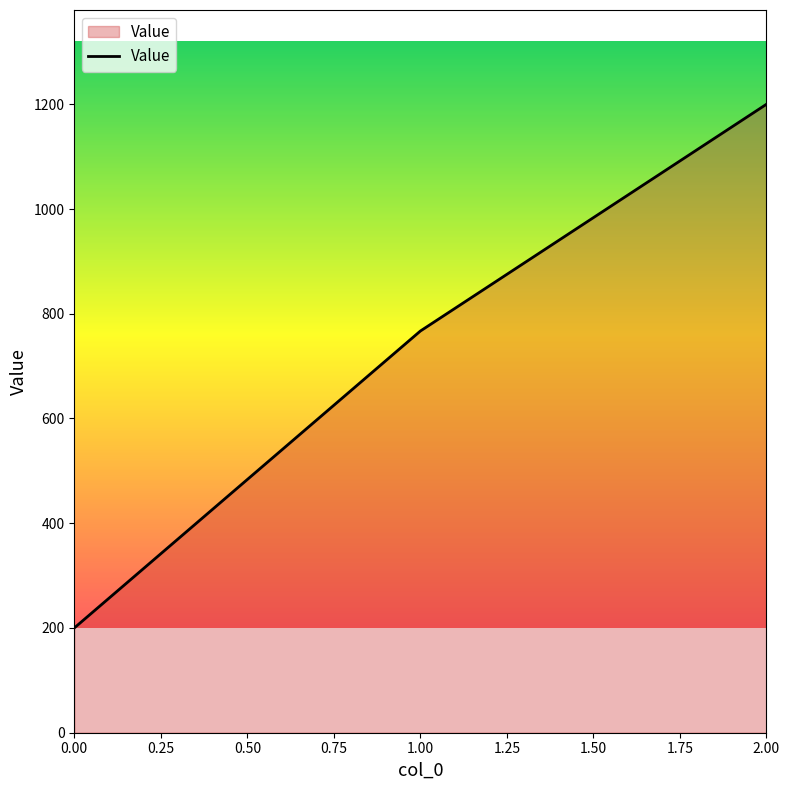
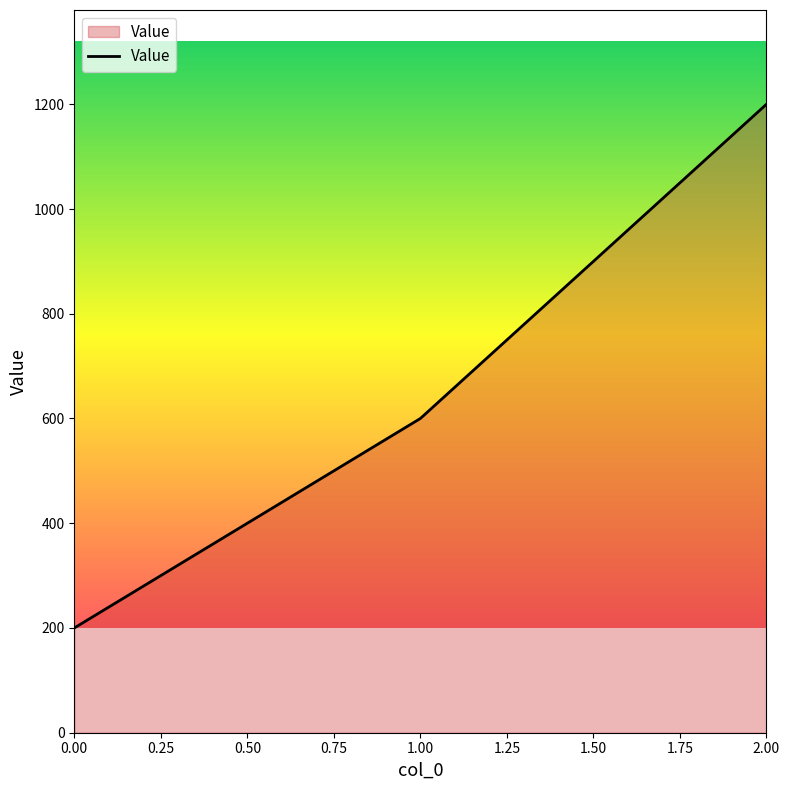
  {
    "0.00": 200,
-   "1.00": 770,
+   "1.00": 600,
    "2.00": 1200
  }
